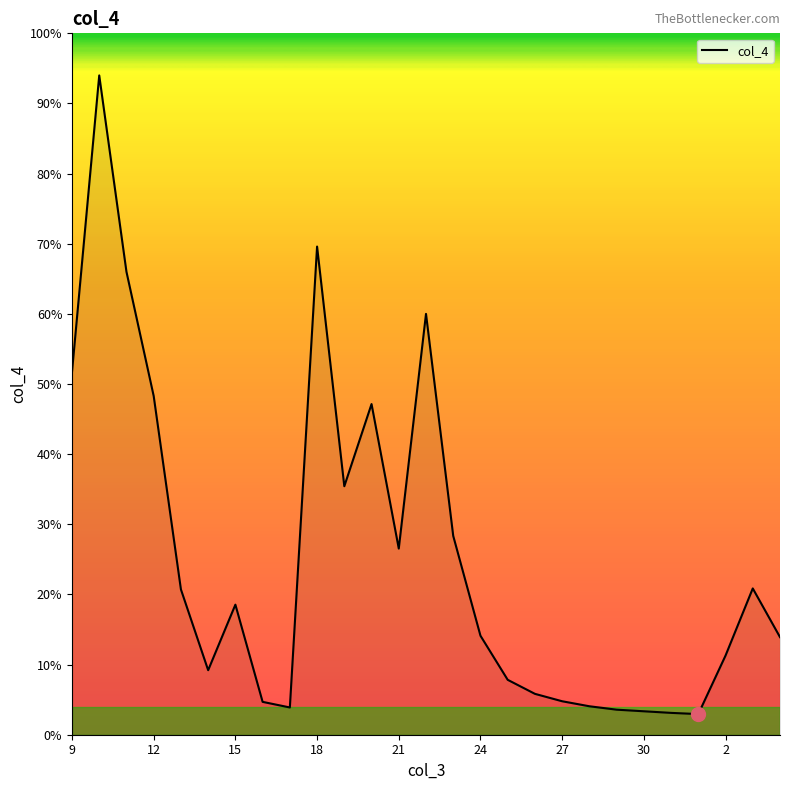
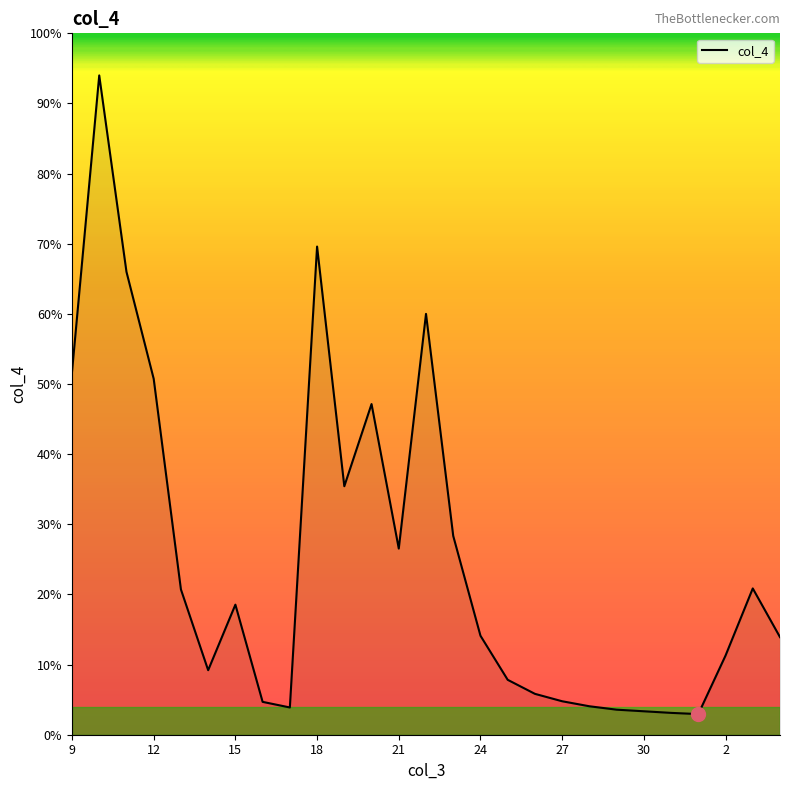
  {
    "col_4": {
      "9": "52%",
-     "12": "48%",
+     "12": "51%",
      "15": "19%",
      "18": "70%",
      "21": "27%",
      "24": "14%",
      "27": "5%"
    }
  }
